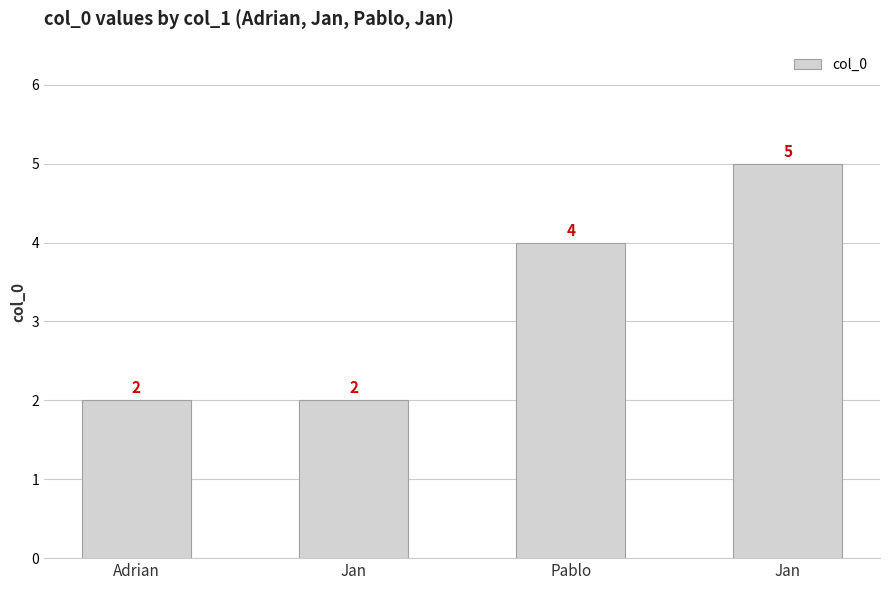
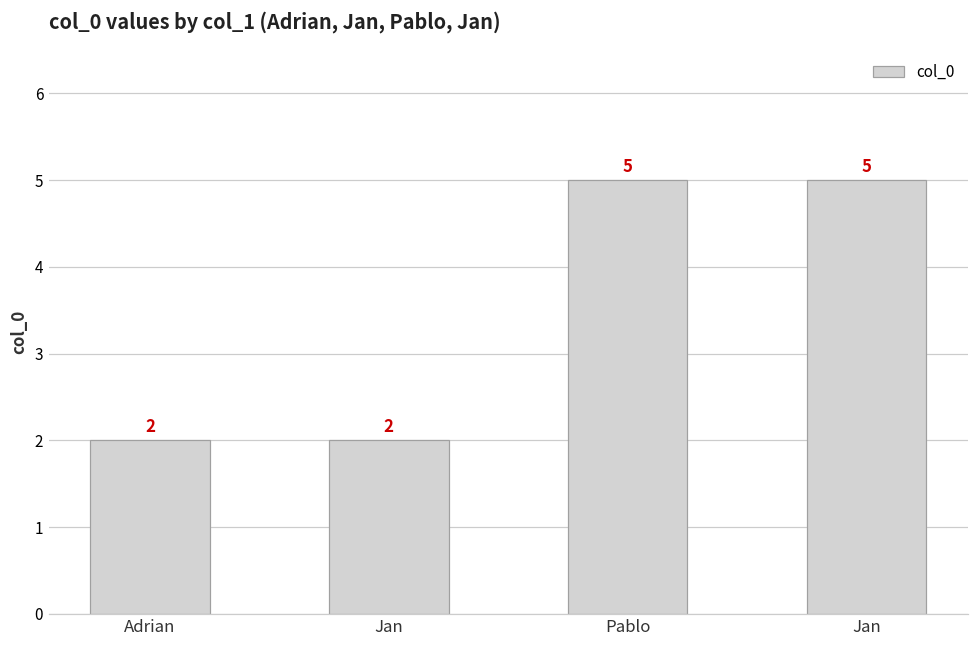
  {
    "Adrian": 2,
-   "Pablo": 4
+   "Pablo": 5
  }
